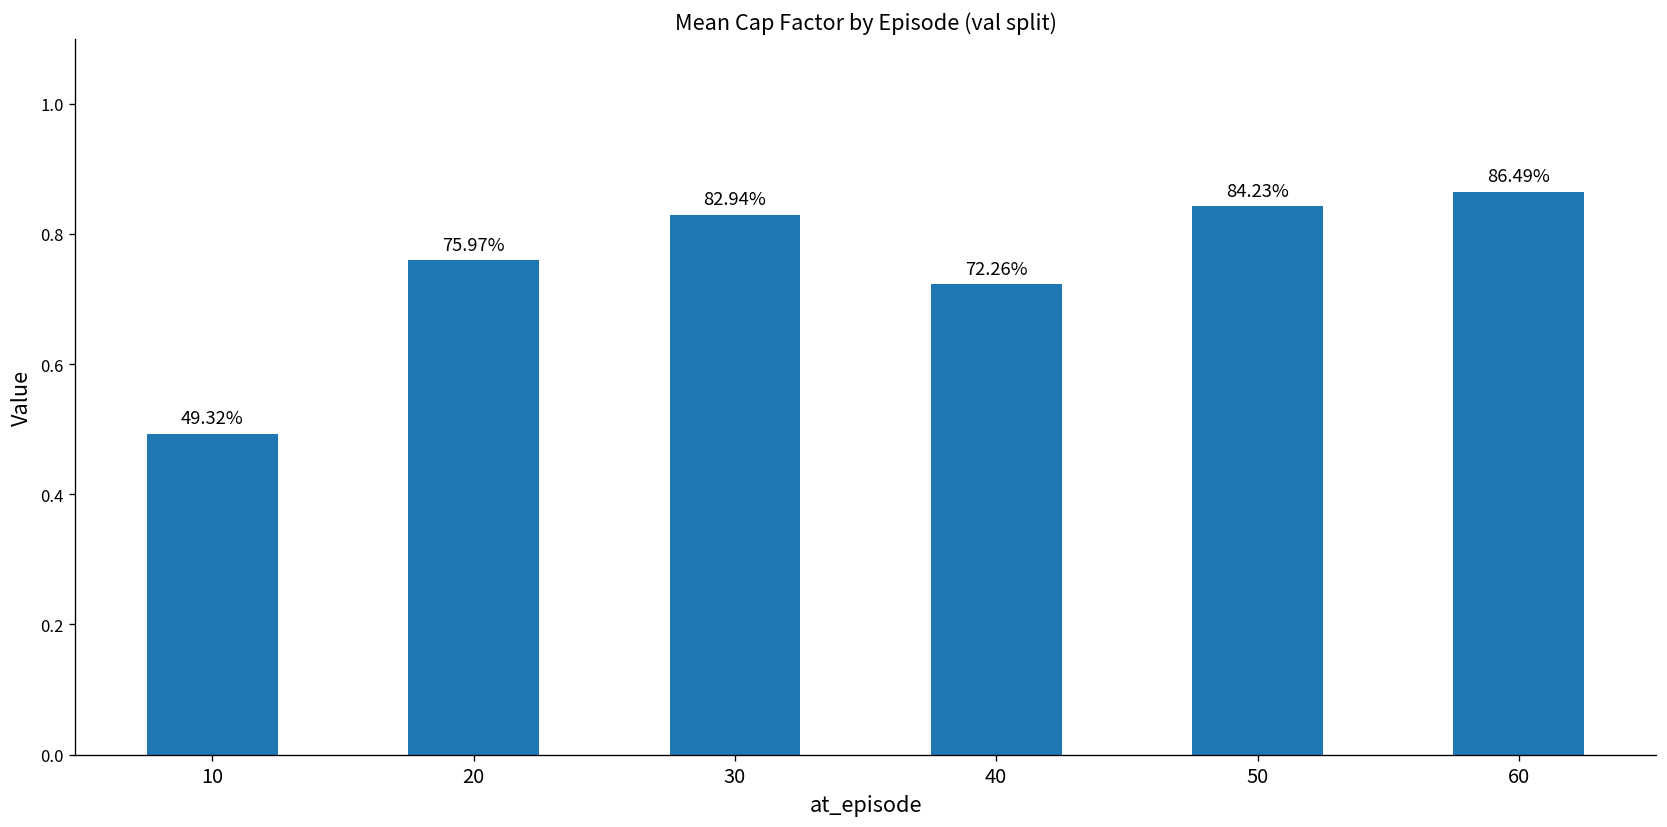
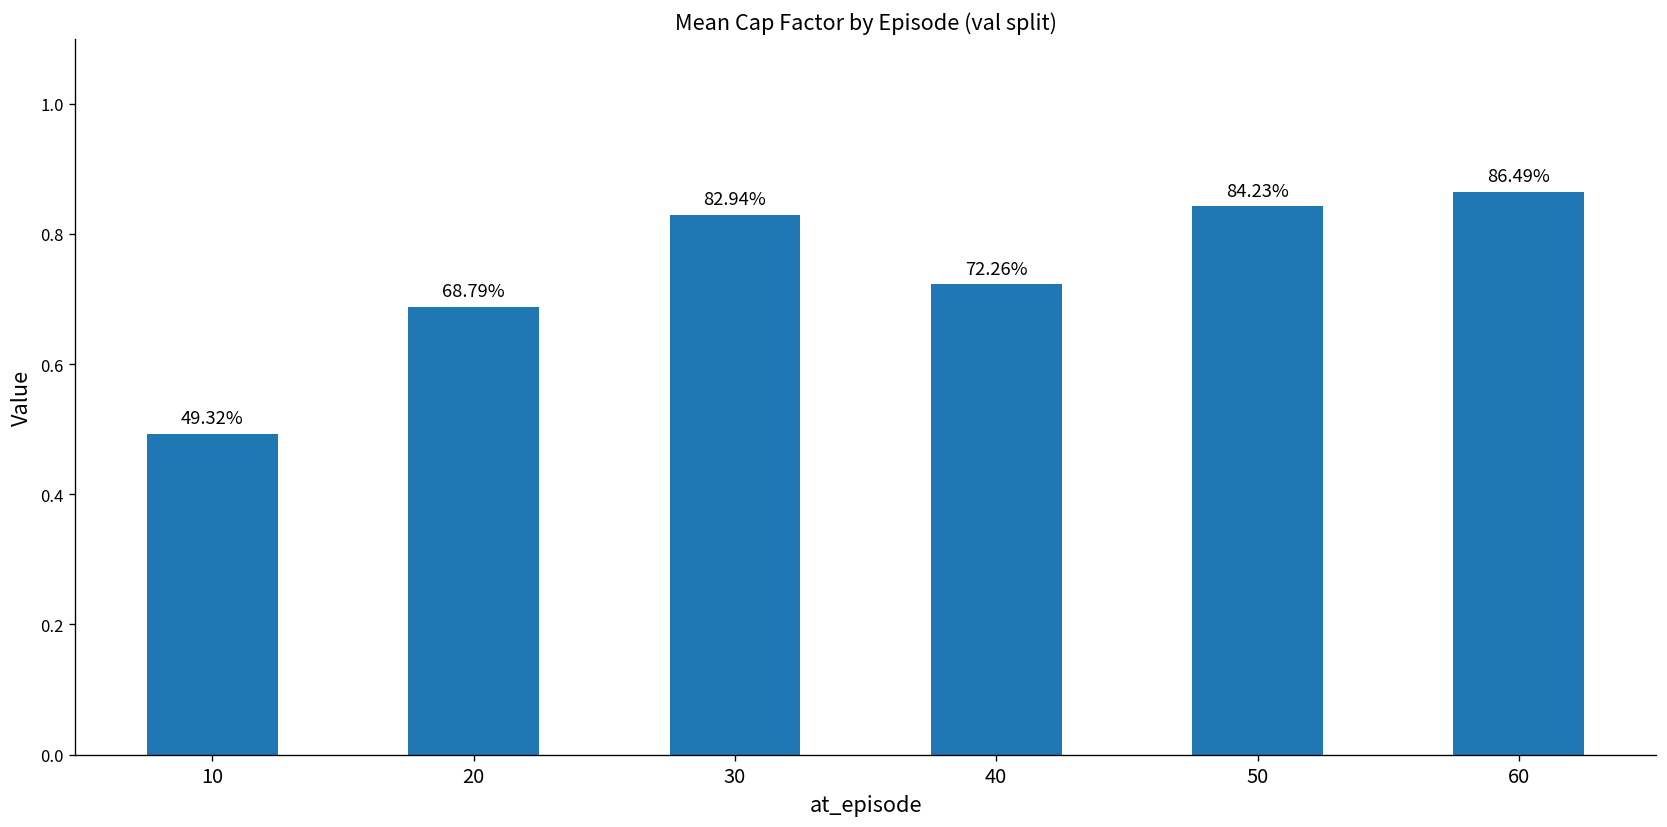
  {
    "10": "49.32%",
-   "20": "75.97%",
+   "20": "68.79%",
    "30": "82.94%",
    "40": "72.26%",
    "50": "84.23%",
    "60": "86.49%"
  }
